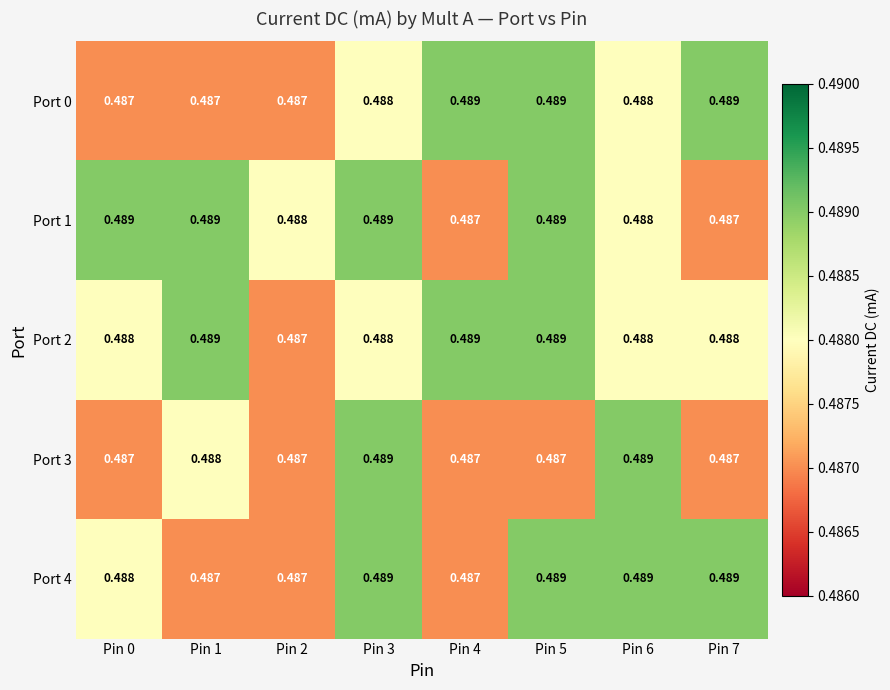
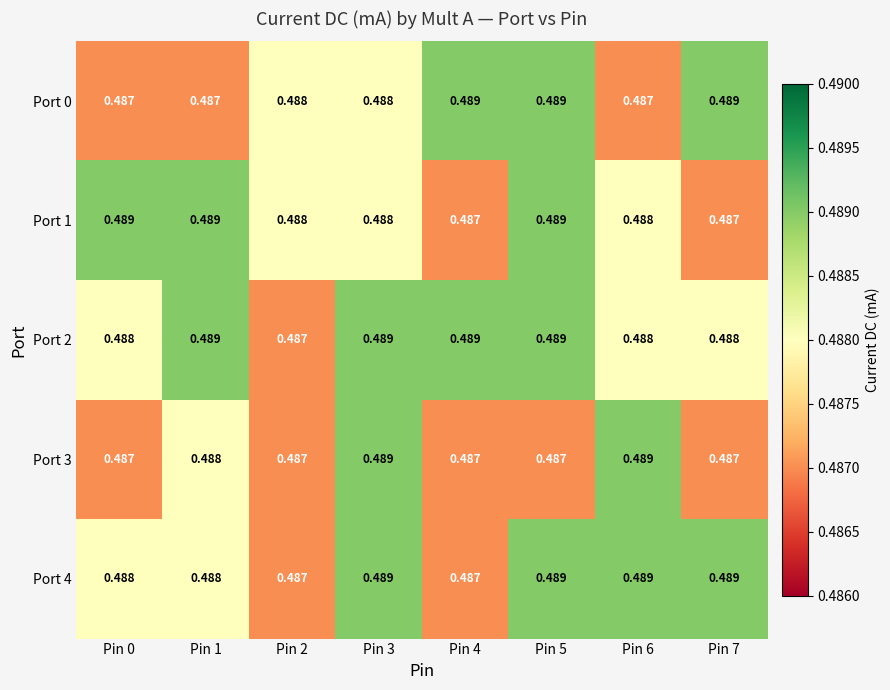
  {
    "Port 0": {
      "Pin 0": 0.487,
      "Pin 1": 0.487,
-     "Pin 2": 0.487,
+     "Pin 2": 0.488,
      "Pin 3": 0.488,
      "Pin 4": 0.489,
      "Pin 5": 0.489,
-     "Pin 6": 0.488,
+     "Pin 6": 0.487,
      "Pin 7": 0.489
    },
    "Port 1": {
      "Pin 0": 0.489,
      "Pin 1": 0.489,
      "Pin 2": 0.488,
-     "Pin 3": 0.489,
+     "Pin 3": 0.488,
      "Pin 4": 0.487,
      "Pin 5": 0.489,
      "Pin 6": 0.488,
      "Pin 7": 0.487
    },
    "Port 2": {
      "Pin 0": 0.488,
      "Pin 1": 0.489,
      "Pin 2": 0.487,
-     "Pin 3": 0.488,
+     "Pin 3": 0.489,
      "Pin 4": 0.489,
      "Pin 5": 0.489,
      "Pin 6": 0.488,
      "Pin 7": 0.488
    },
    "Port 3": {
      "Pin 0": 0.487,
      "Pin 1": 0.488,
      "Pin 2": 0.487,
      "Pin 3": 0.489,
      "Pin 4": 0.487,
      "Pin 5": 0.487,
      "Pin 6": 0.489,
      "Pin 7": 0.487
    },
    "Port 4": {
      "Pin 0": 0.488,
-     "Pin 1": 0.487,
+     "Pin 1": 0.488,
      "Pin 2": 0.487,
      "Pin 3": 0.489,
      "Pin 4": 0.487,
      "Pin 5": 0.489,
      "Pin 6": 0.489,
      "Pin 7": 0.489
    }
  }
